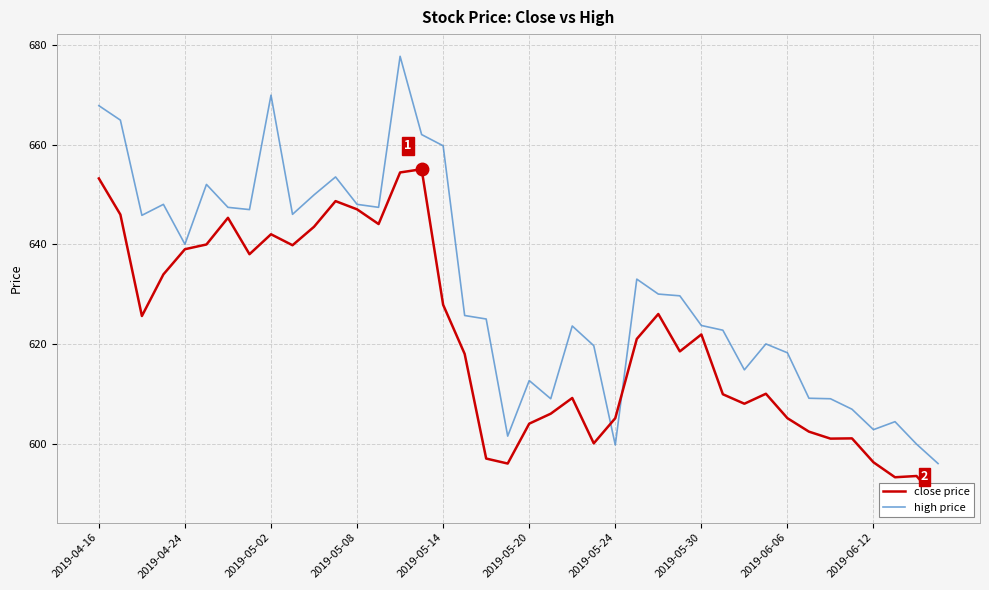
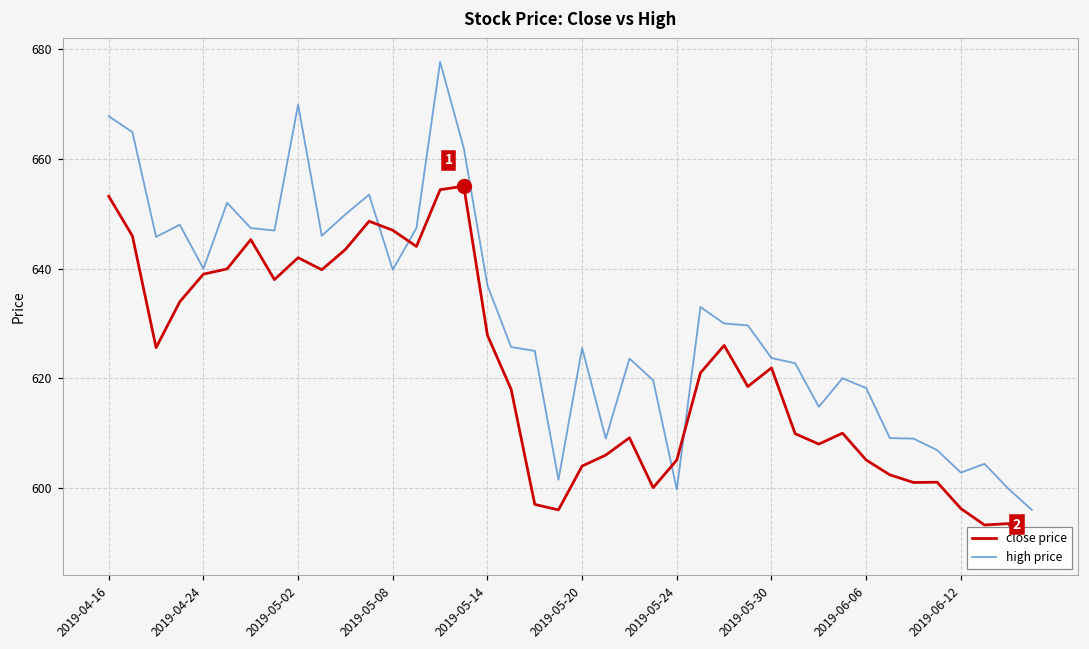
  {
    "high price": {
      "2019-04-16": 668,
      "2019-04-24": 640,
      "2019-05-02": 670,
-     "2019-05-08": 648,
-     "2019-05-14": 660,
-     "2019-05-20": 613,
+     "2019-05-08": 640,
+     "2019-05-14": 637,
+     "2019-05-20": 626,
      "2019-05-24": 600,
      "2019-05-30": 624,
      "2019-06-06": 618,
      "2019-06-12": 603
    }
  }
